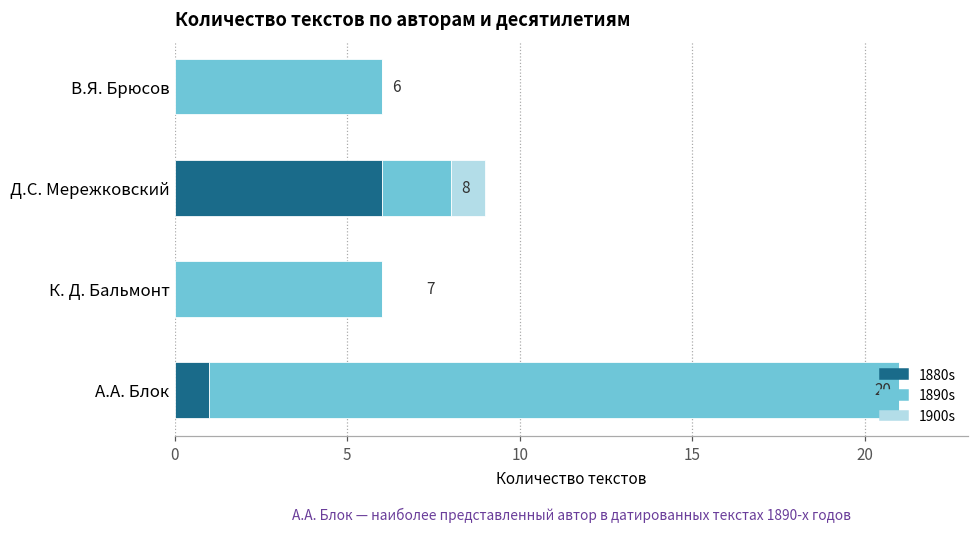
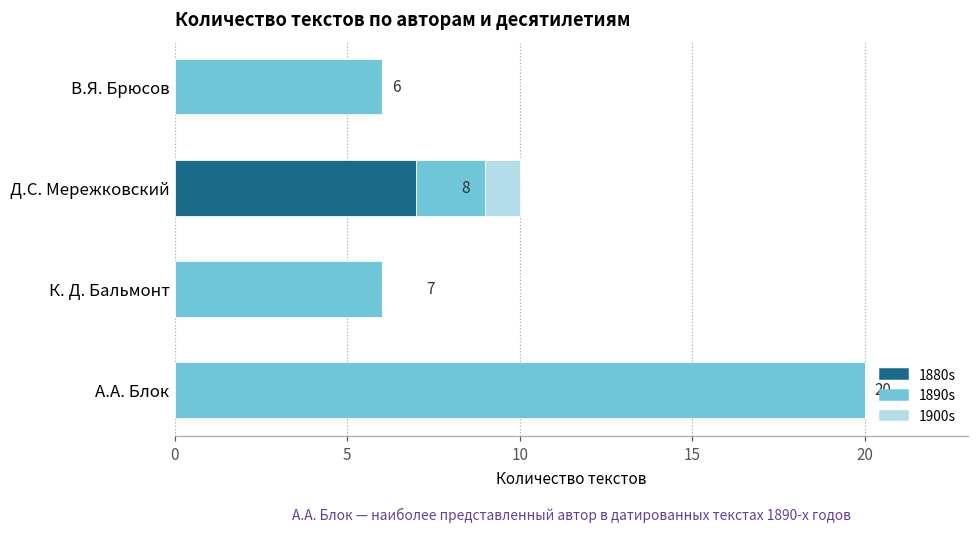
  {
    "1880s": {
      "В.Я. Брюсов": 0,
-     "Д.С. Мережковский": 6,
+     "Д.С. Мережковский": 7,
      "К. Д. Бальмонт": 0,
-     "А.А. Блок": 1
+     "А.А. Блок": 0
    },
    "1890s": {
      "В.Я. Брюсов": 6,
      "А.А. Блок": 20
    },
    "1900s": {
      "Д.С. Мережковский": 1,
      "К. Д. Бальмонт": 0
    }
  }
